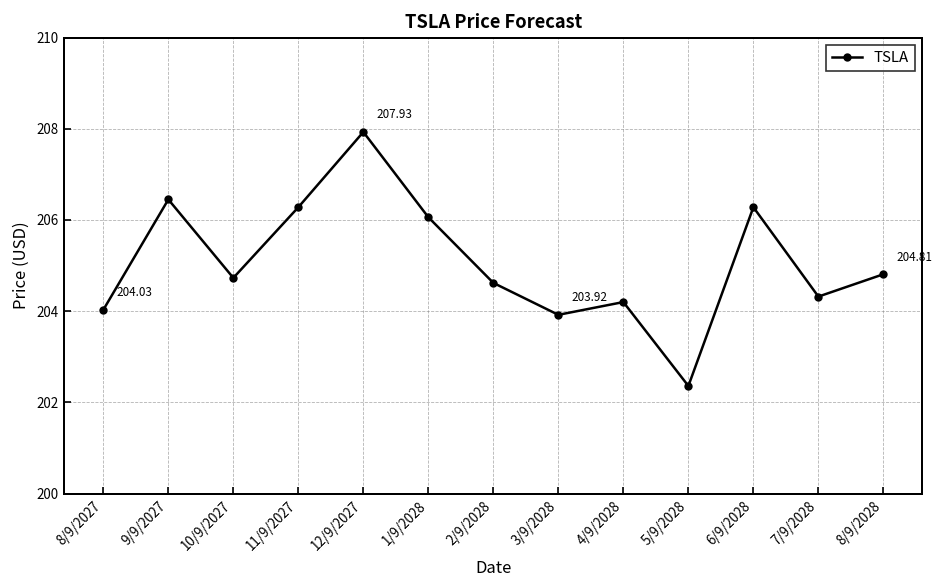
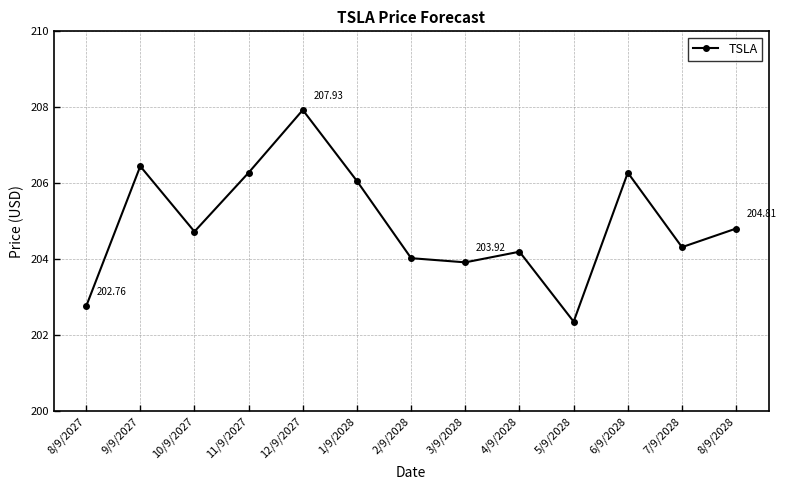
  {
-   "8/9/2027": 204.03,
+   "8/9/2027": 202.76,
    "12/9/2027": 207.93,
-   "2/9/2028": 204.6,
+   "2/9/2028": 204.0,
    "3/9/2028": 203.92,
    "8/9/2028": 204.81
  }
